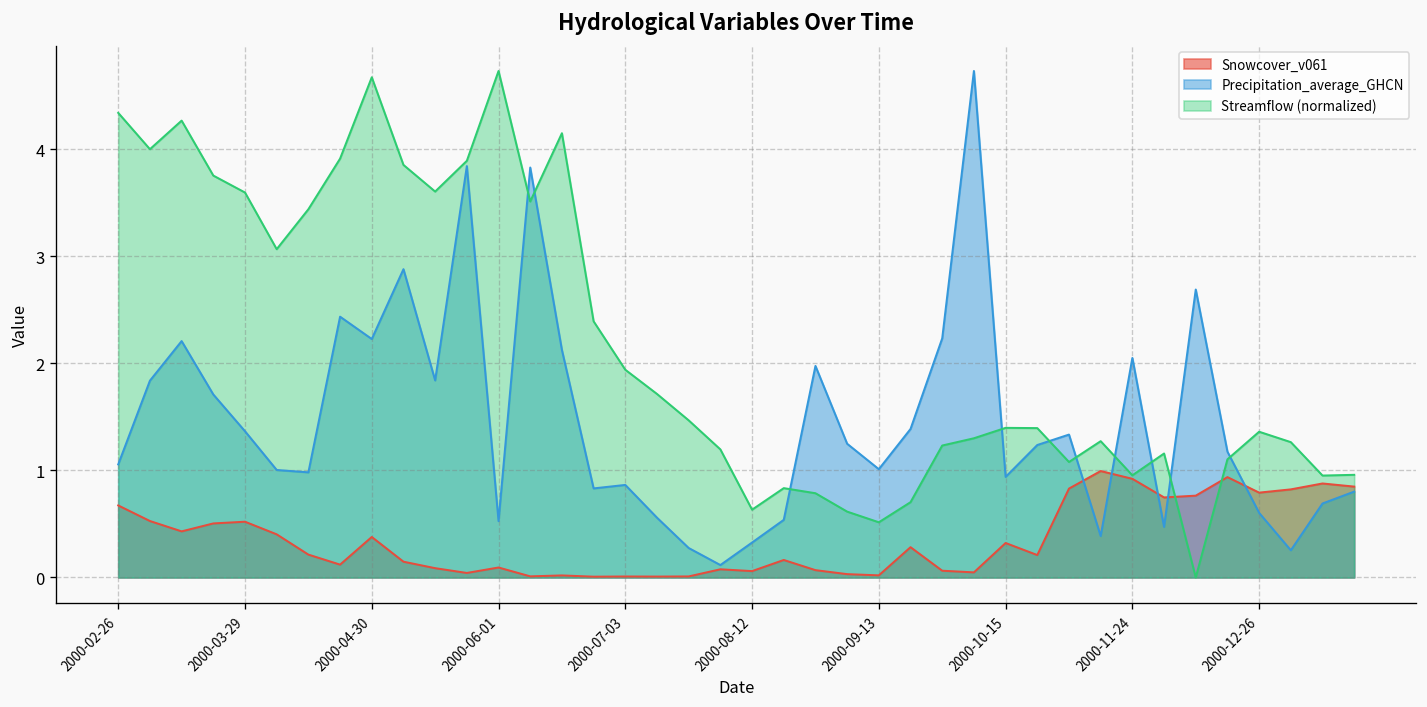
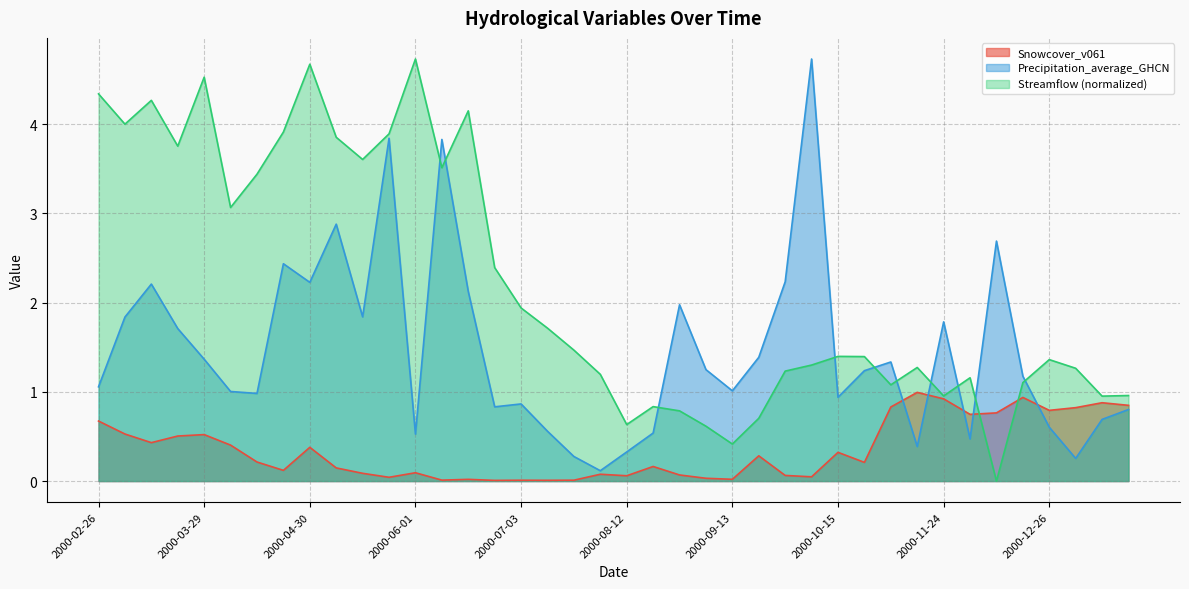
  {
    "Snowcover_v061": {
      "2000-02-26": 0.7,
      "2000-03-29": 0.5,
      "2000-04-30": 0.4,
      "2000-06-01": 0.1,
      "2000-07-03": 0.0,
      "2000-08-12": 0.1,
      "2000-09-13": 0.0,
      "2000-10-15": 0.3,
      "2000-11-24": 0.9,
      "2000-12-26": 0.8
    },
    "Precipitation_average_GHCN": {
      "2000-02-26": 1.1,
      "2000-03-29": 1.4,
      "2000-04-30": 2.2,
      "2000-06-01": 0.5,
      "2000-07-03": 0.9,
      "2000-08-12": 0.3,
      "2000-09-13": 1.0,
      "2000-10-15": 0.9,
-     "2000-11-24": 2.1,
+     "2000-11-24": 1.8,
      "2000-12-26": 0.6
    },
    "Streamflow (normalized)": {
      "2000-02-26": 4.3,
-     "2000-03-29": 3.6,
+     "2000-03-29": 4.5,
      "2000-04-30": 4.7,
      "2000-06-01": 4.7,
      "2000-07-03": 1.9,
      "2000-08-12": 0.6,
-     "2000-09-13": 0.5,
+     "2000-09-13": 0.4,
      "2000-10-15": 1.4,
      "2000-11-24": 1.0,
      "2000-12-26": 1.4
    }
  }
